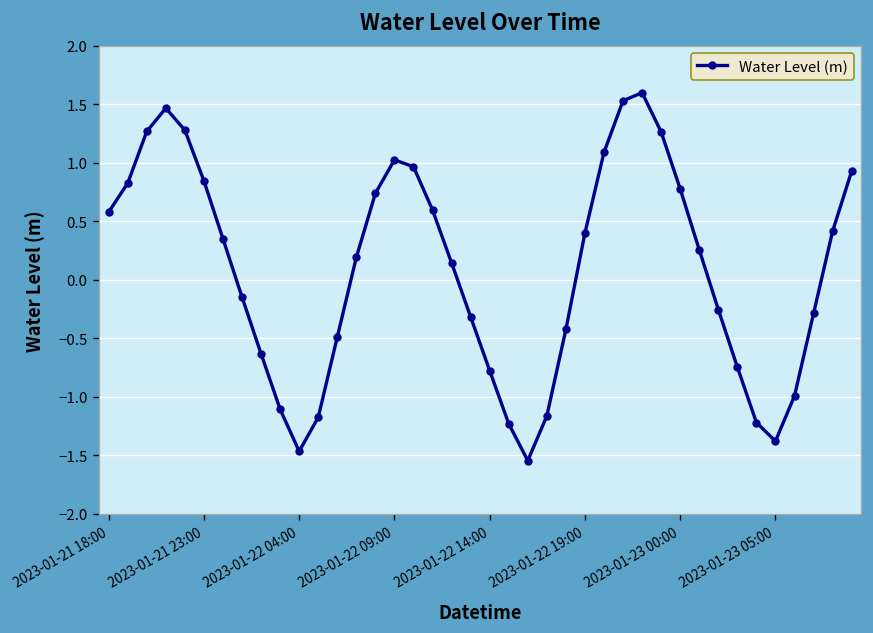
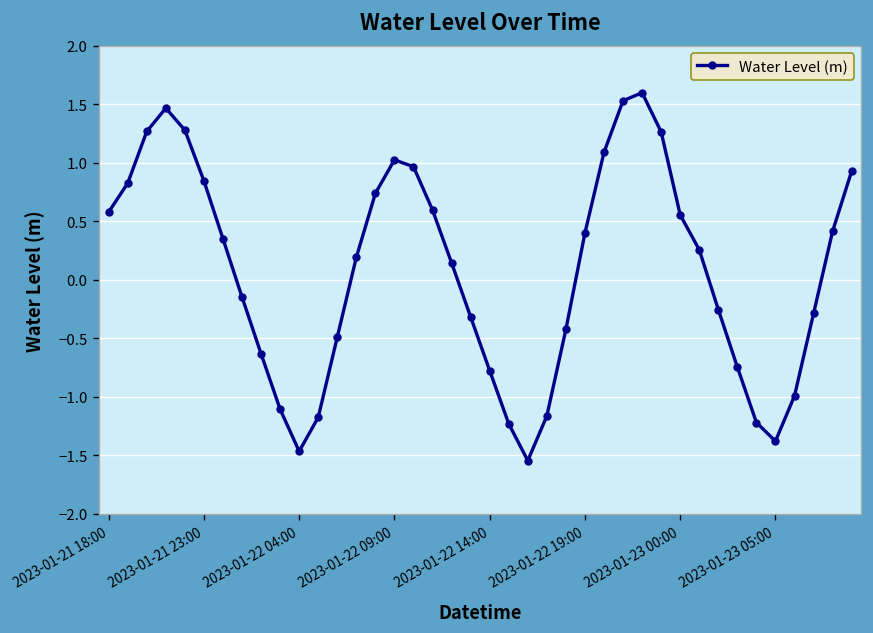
  {
    "2023-01-21 18:00": 0.6,
    "2023-01-21 23:00": 0.8,
    "2023-01-22 04:00": -1.5,
    "2023-01-22 09:00": 1.0,
    "2023-01-22 14:00": -0.8,
    "2023-01-22 19:00": 0.4,
-   "2023-01-23 00:00": 0.8,
+   "2023-01-23 00:00": 0.6,
    "2023-01-23 05:00": -1.4
  }
